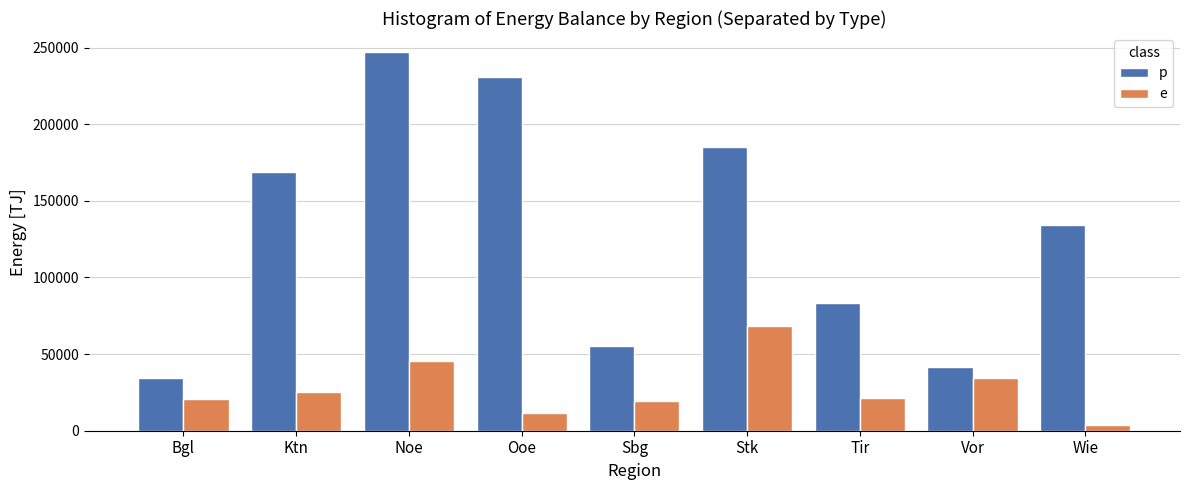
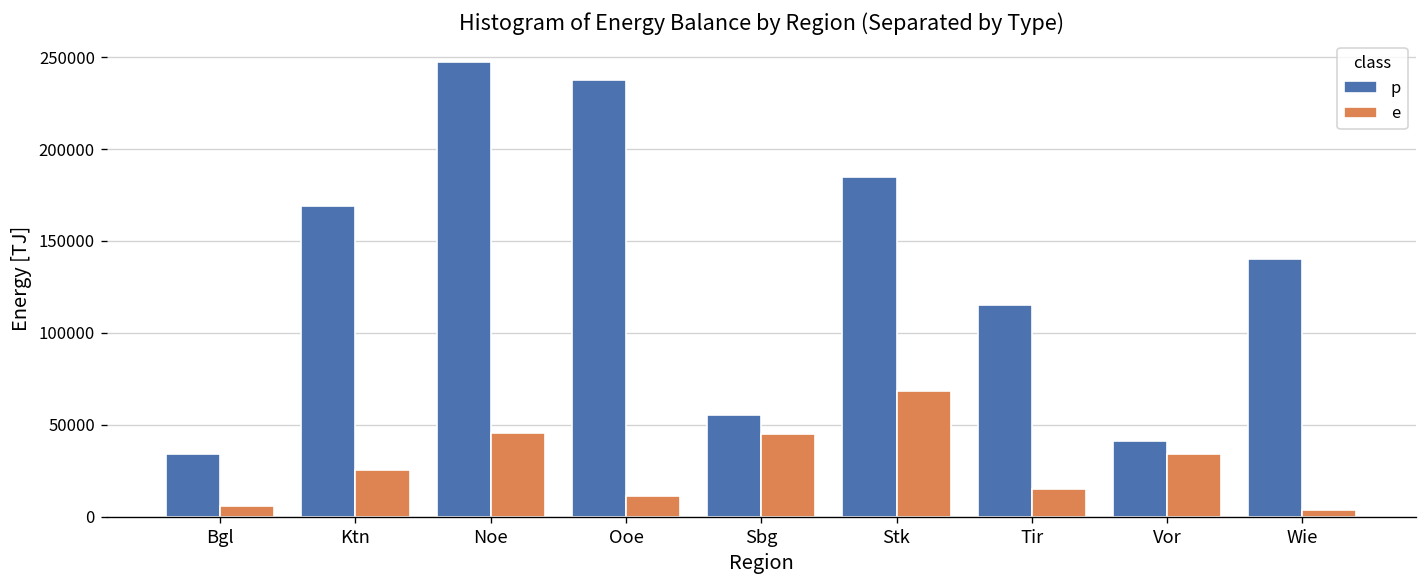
  {
    "p": {
      "Bgl": 34000,
      "Ktn": 169000,
      "Noe": 247000,
-     "Ooe": 231000,
+     "Ooe": 238000,
      "Sbg": 55000,
      "Stk": 185000,
-     "Tir": 83000,
+     "Tir": 115000,
      "Vor": 41000,
-     "Wie": 134000
+     "Wie": 140000
    },
    "e": {
-     "Bgl": 21000,
+     "Bgl": 6000,
      "Ktn": 25000,
      "Noe": 46000,
      "Ooe": 11000,
-     "Sbg": 19000,
+     "Sbg": 45000,
      "Stk": 69000,
-     "Tir": 21000,
+     "Tir": 15000,
      "Vor": 34000,
      "Wie": 4000
    }
  }
